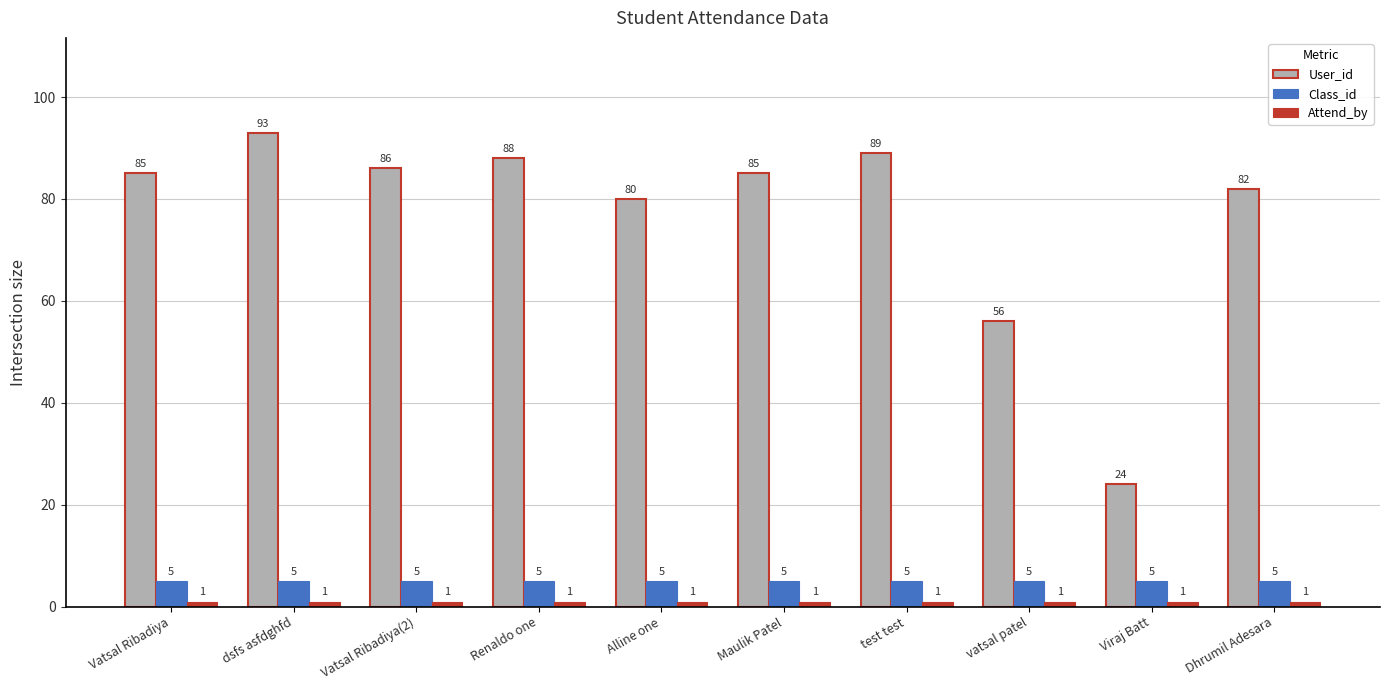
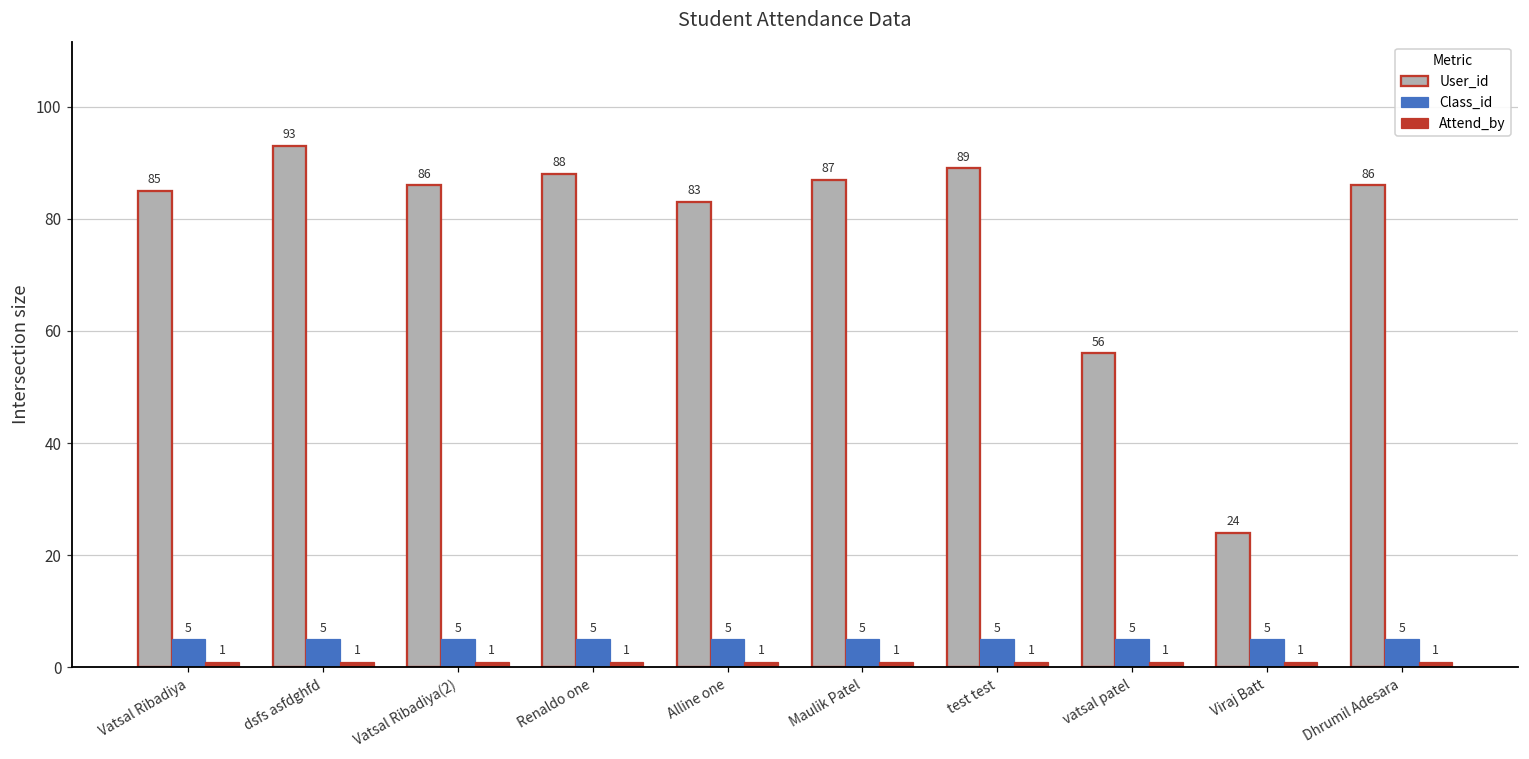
  {
    "User_id": {
      "Vatsal Ribadiya": 85,
      "dsfs asfdghfd": 93,
      "Vatsal Ribadiya(2)": 86,
      "Renaldo one": 88,
-     "Alline one": 80,
-     "Maulik Patel": 85,
+     "Alline one": 83,
+     "Maulik Patel": 87,
      "test test": 89,
      "vatsal patel": 56,
      "Viraj Batt": 24,
-     "Dhrumil Adesara": 82
+     "Dhrumil Adesara": 86
    },
    "Class_id": {
      "Vatsal Ribadiya": 5,
      "dsfs asfdghfd": 5,
      "Vatsal Ribadiya(2)": 5,
      "Renaldo one": 5,
      "Alline one": 5,
      "Maulik Patel": 5,
      "test test": 5,
      "vatsal patel": 5,
      "Viraj Batt": 5,
      "Dhrumil Adesara": 5
    },
    "Attend_by": {
      "Vatsal Ribadiya": 1,
      "dsfs asfdghfd": 1,
      "Vatsal Ribadiya(2)": 1,
      "Renaldo one": 1,
      "Alline one": 1,
      "Maulik Patel": 1,
      "test test": 1,
      "vatsal patel": 1,
      "Viraj Batt": 1,
      "Dhrumil Adesara": 1
    }
  }
